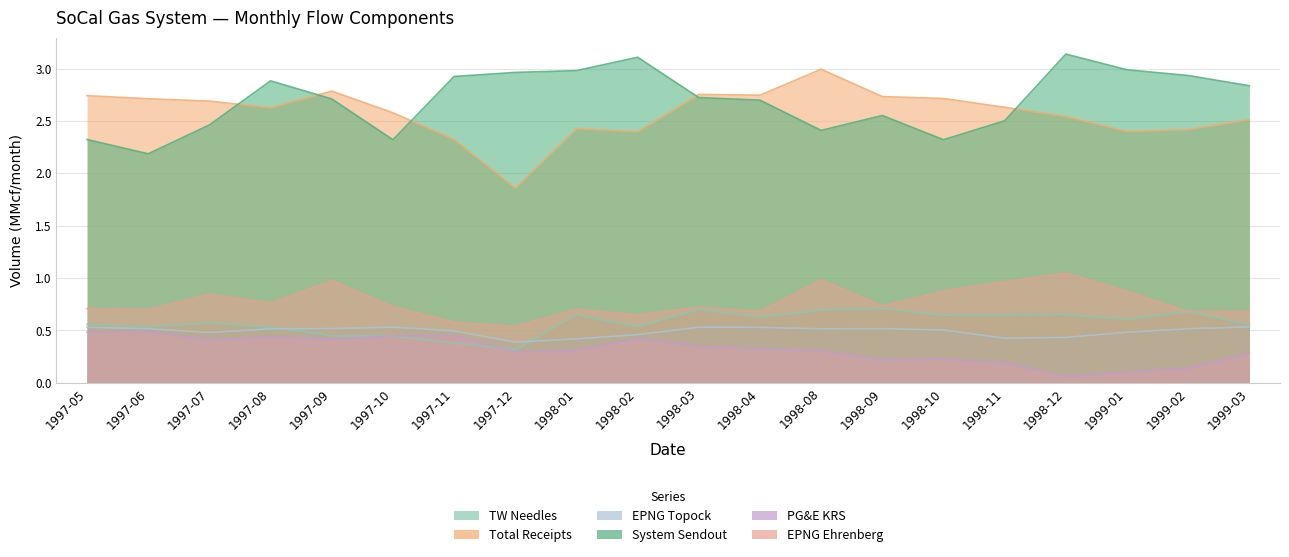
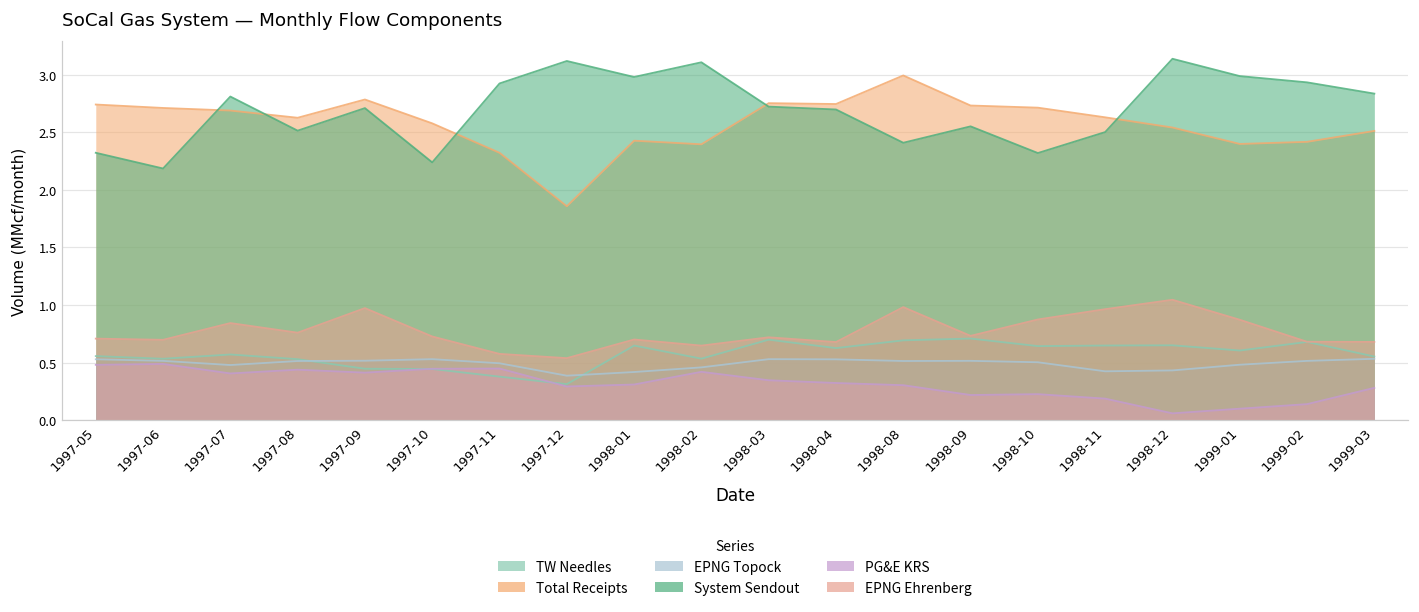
  {
    "System Sendout": {
      "1997-05": 2.32,
      "1997-06": 2.19,
-     "1997-07": 2.46,
-     "1997-08": 2.88,
+     "1997-07": 2.81,
+     "1997-08": 2.51,
      "1997-09": 2.71,
-     "1997-10": 2.32,
+     "1997-10": 2.24,
      "1997-11": 2.92,
-     "1997-12": 2.96,
+     "1997-12": 3.12,
      "1998-01": 2.98,
      "1998-02": 3.11,
      "1998-03": 2.72,
      "1998-04": 2.70,
      "1998-08": 2.41,
      "1998-09": 2.55,
      "1998-10": 2.32,
      "1998-11": 2.50,
      "1998-12": 3.14,
      "1999-01": 2.99,
      "1999-02": 2.93,
      "1999-03": 2.84
    }
  }
